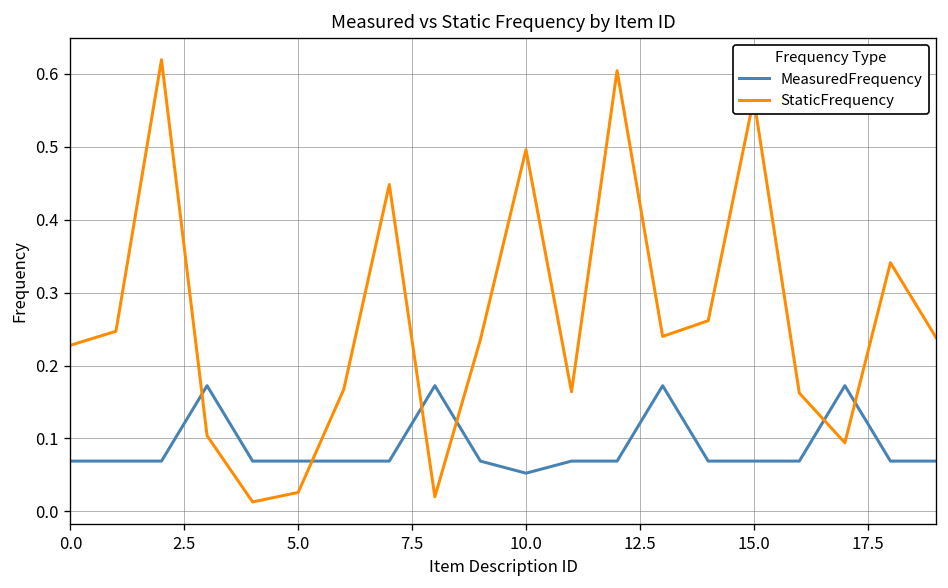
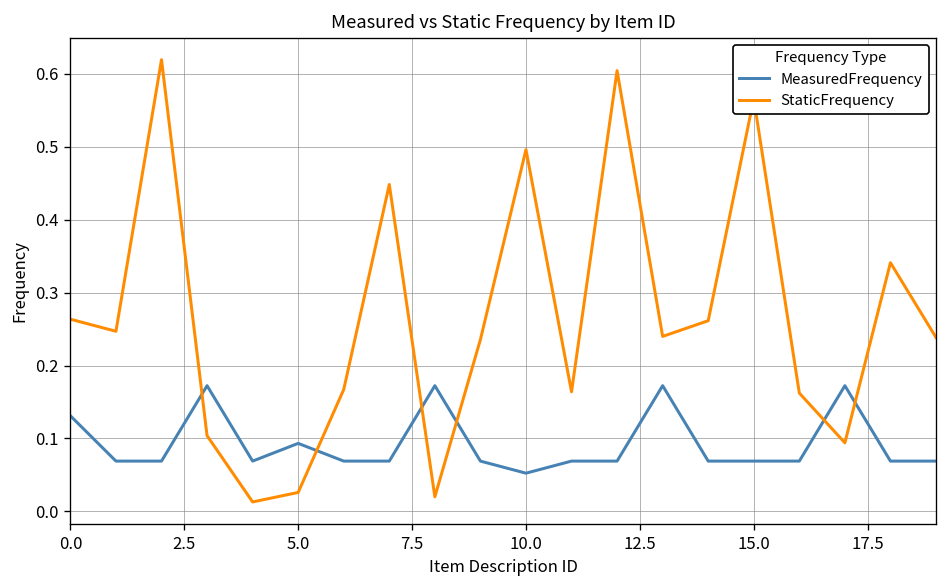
  {
    "MeasuredFrequency": {
-     "0.0": 0.07,
-     "5.0": 0.07,
+     "0.0": 0.13,
+     "5.0": 0.09,
      "10.0": 0.05,
      "15.0": 0.07
    },
    "StaticFrequency": {
-     "0.0": 0.23,
+     "0.0": 0.26,
      "5.0": 0.03,
      "10.0": 0.50
    }
  }
